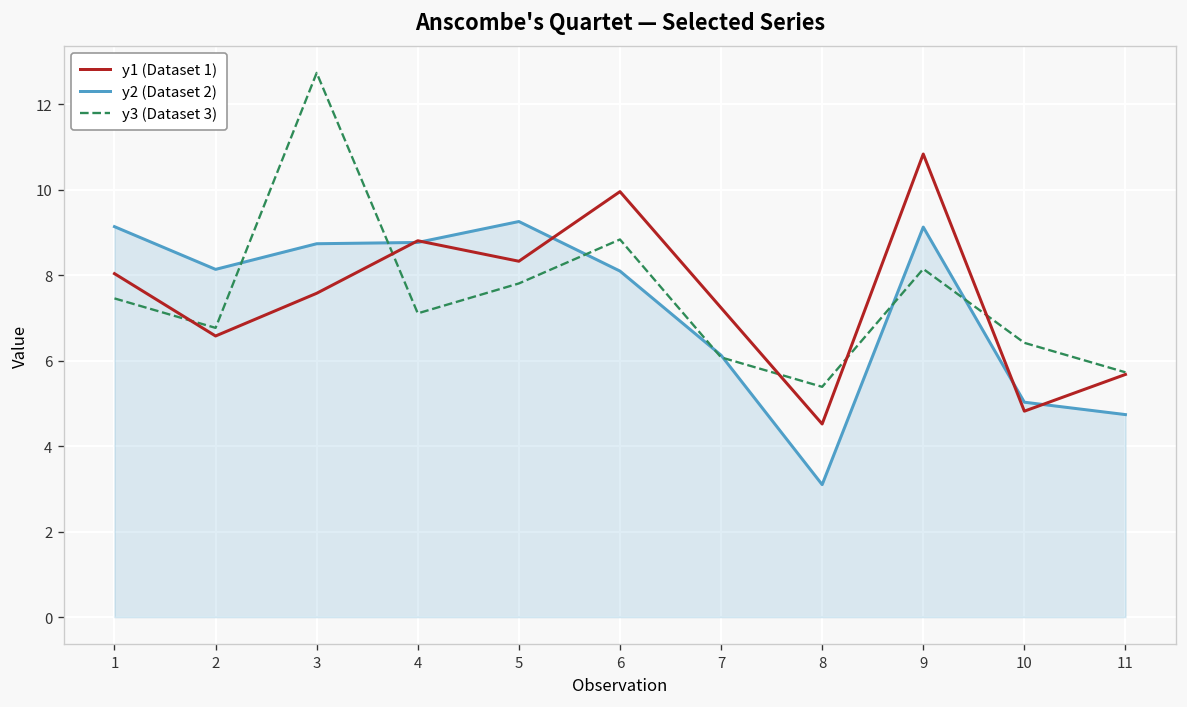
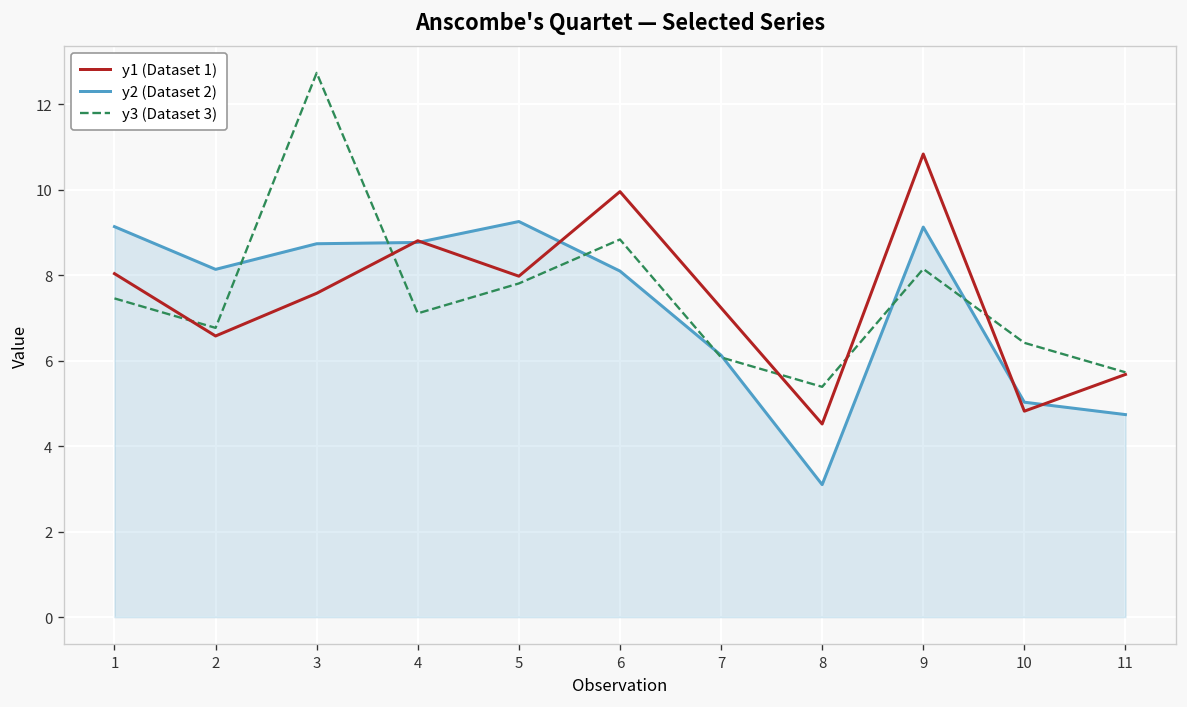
  {
    "y1 (Dataset 1)": {
      "1": 8.0,
      "2": 6.6,
      "3": 7.6,
-     "5": 8.3,
+     "5": 8.0,
      "6": 10.0,
      "7": 7.2,
      "8": 4.5,
      "9": 10.8,
      "10": 4.8
    },
    "y2 (Dataset 2)": {
      "1": 9.1,
      "2": 8.1,
      "3": 8.7,
      "5": 9.3,
      "6": 8.1,
      "8": 3.1,
      "9": 9.1,
      "10": 5.0,
      "11": 4.7
    },
    "y3 (Dataset 3)": {
      "1": 7.5,
      "2": 6.8,
      "3": 12.7,
      "4": 7.1,
      "5": 7.8,
      "6": 8.8,
      "8": 5.4,
      "9": 8.2,
      "10": 6.4
    }
  }
